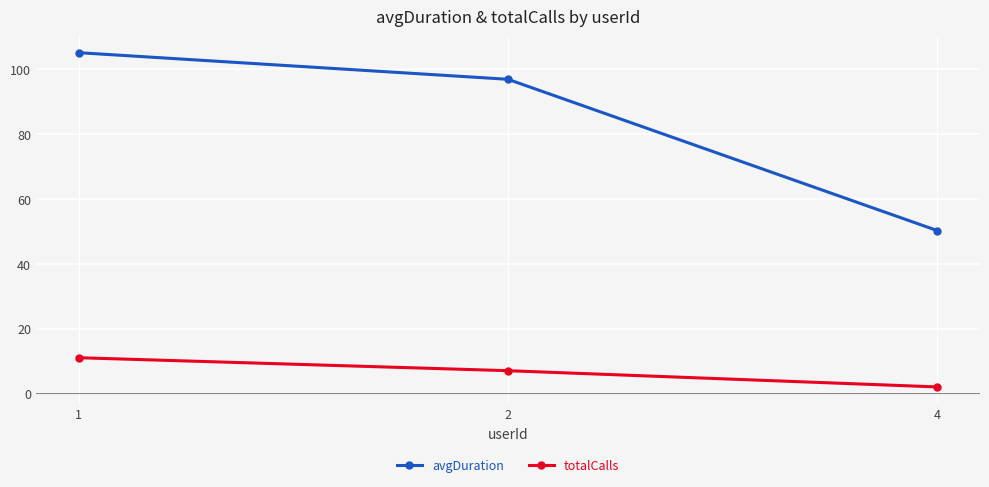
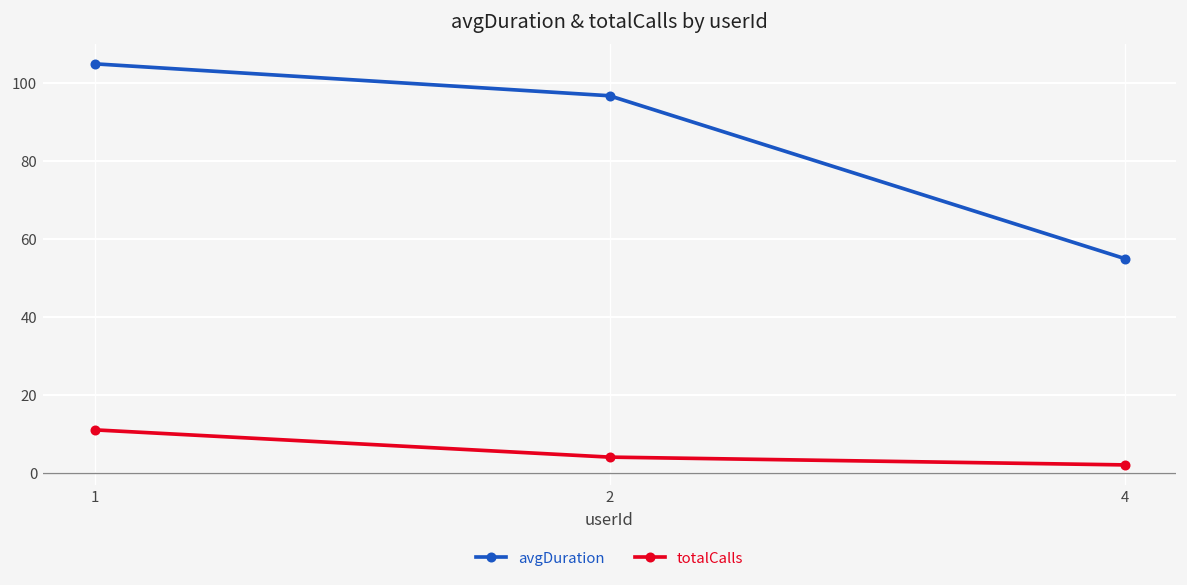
  {
    "avgDuration": {
      "1": 105,
      "2": 97,
-     "4": 50
+     "4": 55
    },
    "totalCalls": {
      "1": 11,
-     "2": 7,
+     "2": 4,
      "4": 2
    }
  }
